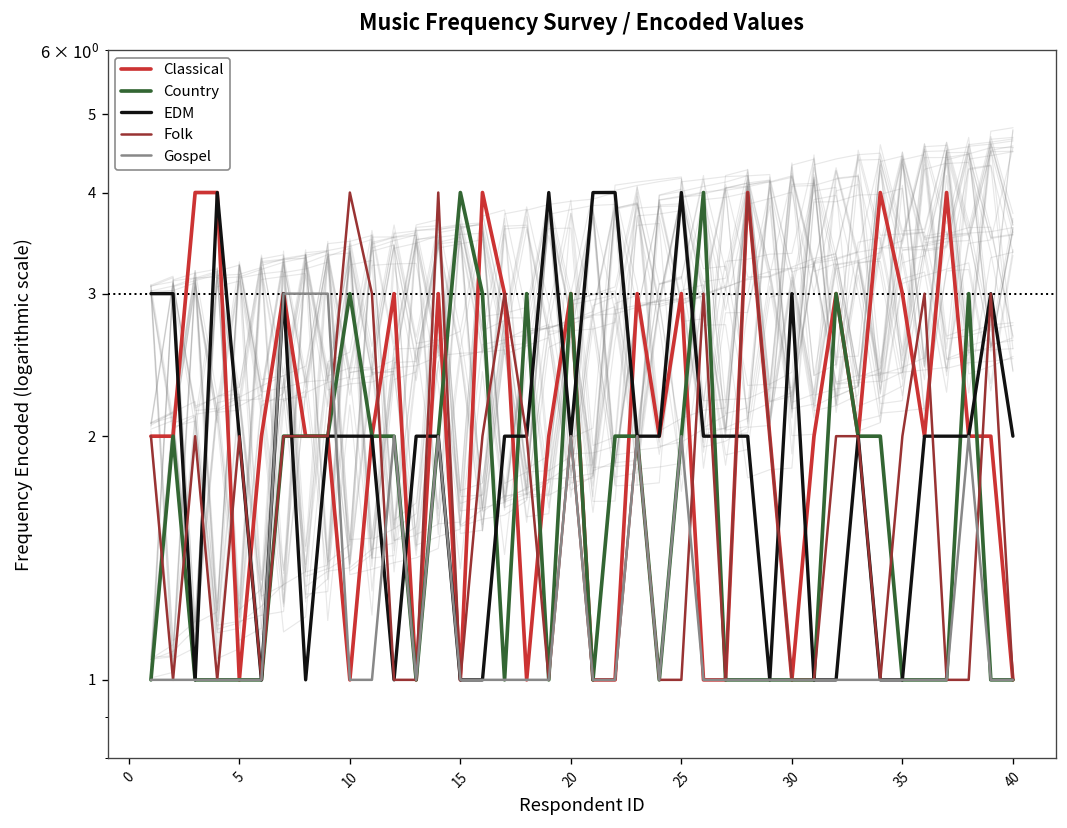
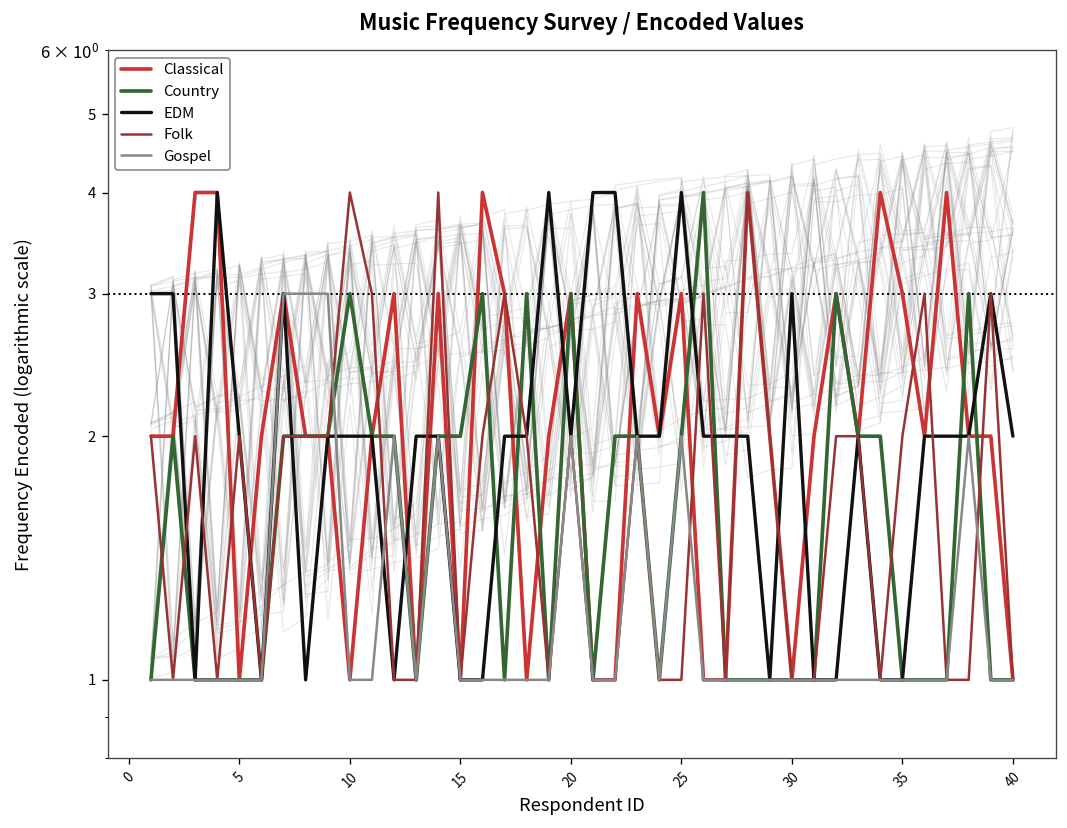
  {
    "Country": {
      "10": 3,
-     "15": 4
+     "15": 2
    },
    "EDM": {
      "10": 2,
      "40": 2
    }
  }
